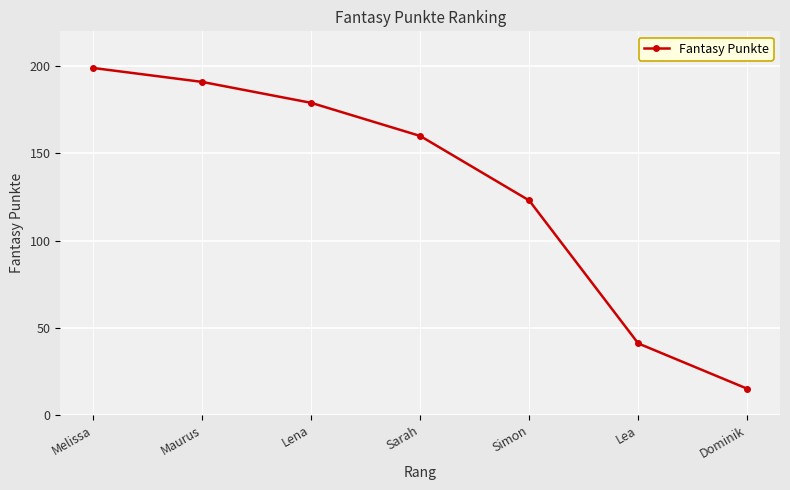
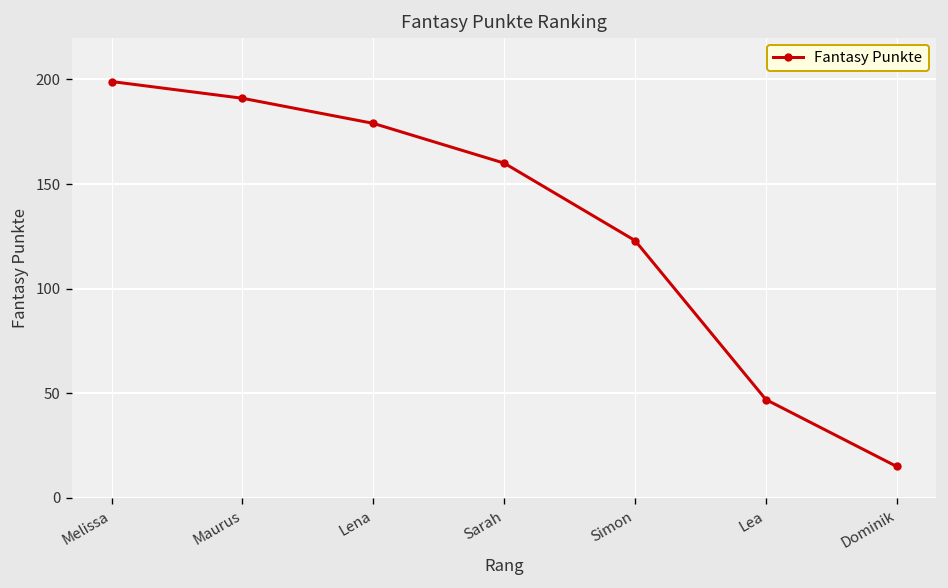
  {
    "Melissa": 199,
    "Maurus": 191,
    "Lena": 179,
    "Sarah": 160,
    "Simon": 123,
-   "Lea": 41,
+   "Lea": 47,
    "Dominik": 15
  }
